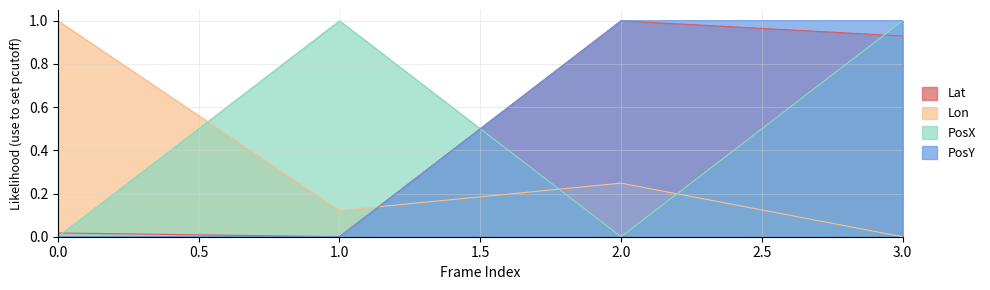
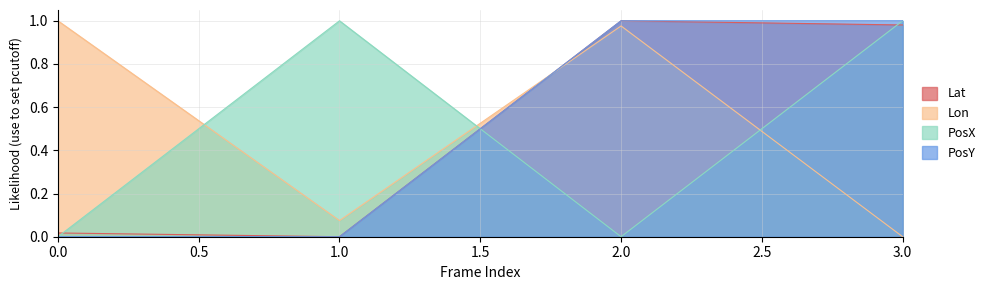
  {
    "Lat": {
      "0.0": 0.02,
-     "3.0": 0.93
+     "3.0": 0.98
    },
    "Lon": {
      "0.0": 1.00,
-     "1.0": 0.12,
-     "2.0": 0.25,
+     "1.0": 0.07,
+     "2.0": 0.98,
      "3.0": 0.00
    },
    "PosX": {
      "1.0": 1.00,
      "2.0": 0.00
    }
  }
